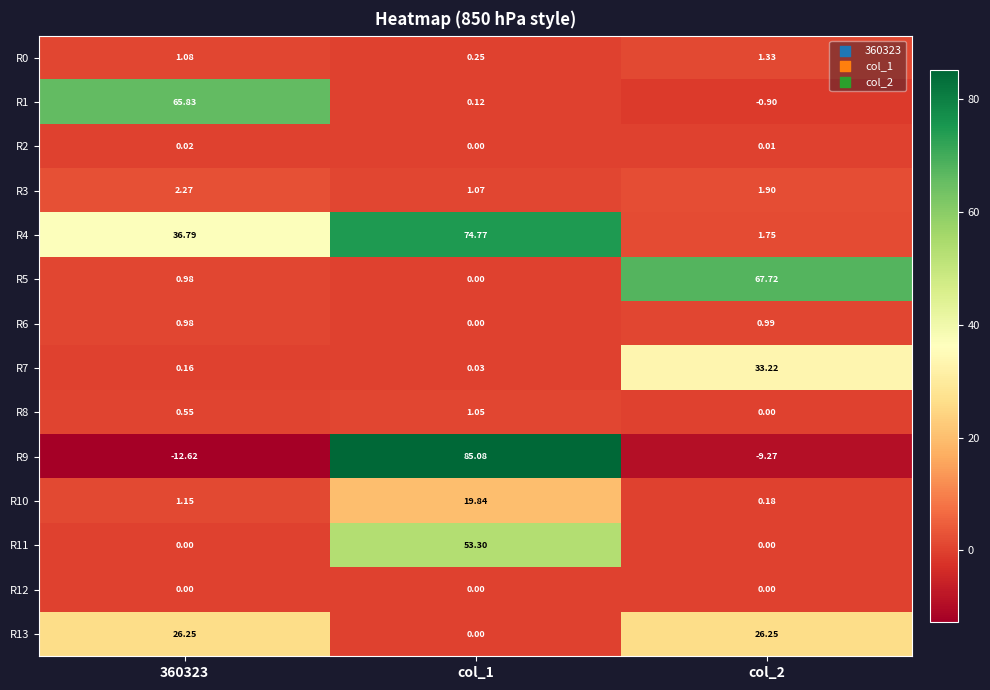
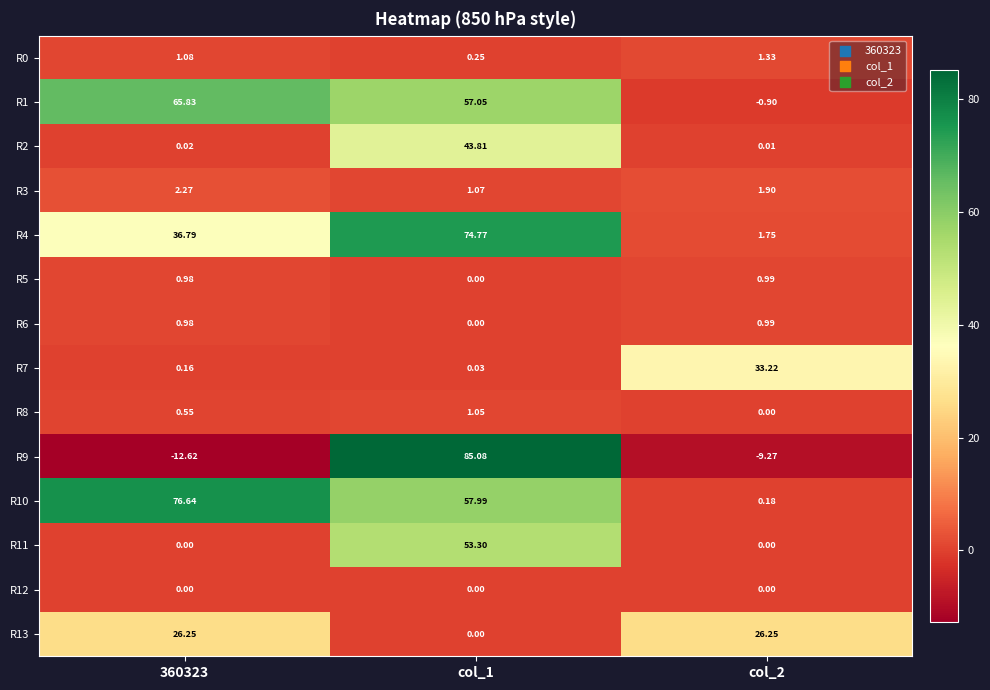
  {
    "R0": {
      "360323": 1.08,
      "col_1": 0.25,
      "col_2": 1.33
    },
    "R1": {
      "360323": 65.83,
-     "col_1": 0.12,
+     "col_1": 57.05,
      "col_2": -0.90
    },
    "R2": {
      "360323": 0.02,
-     "col_1": 0.00,
+     "col_1": 43.81,
      "col_2": 0.01
    },
    "R3": {
      "360323": 2.27,
      "col_1": 1.07,
      "col_2": 1.90
    },
    "R4": {
      "360323": 36.79,
      "col_1": 74.77,
      "col_2": 1.75
    },
    "R5": {
      "360323": 0.98,
      "col_1": 0.00,
-     "col_2": 67.72
+     "col_2": 0.99
    },
    "R6": {
      "360323": 0.98,
      "col_1": 0.00,
      "col_2": 0.99
    },
    "R7": {
      "360323": 0.16,
      "col_1": 0.03,
      "col_2": 33.22
    },
    "R8": {
      "360323": 0.55,
      "col_1": 1.05,
      "col_2": 0.00
    },
    "R9": {
      "360323": -12.62,
      "col_1": 85.08,
      "col_2": -9.27
    },
    "R10": {
-     "360323": 1.15,
-     "col_1": 19.84,
+     "360323": 76.64,
+     "col_1": 57.99,
      "col_2": 0.18
    },
    "R11": {
      "360323": 0.00,
      "col_1": 53.30,
      "col_2": 0.00
    },
    "R12": {
      "360323": 0.00,
      "col_1": 0.00,
      "col_2": 0.00
    },
    "R13": {
      "360323": 26.25,
      "col_1": 0.00,
      "col_2": 26.25
    }
  }
